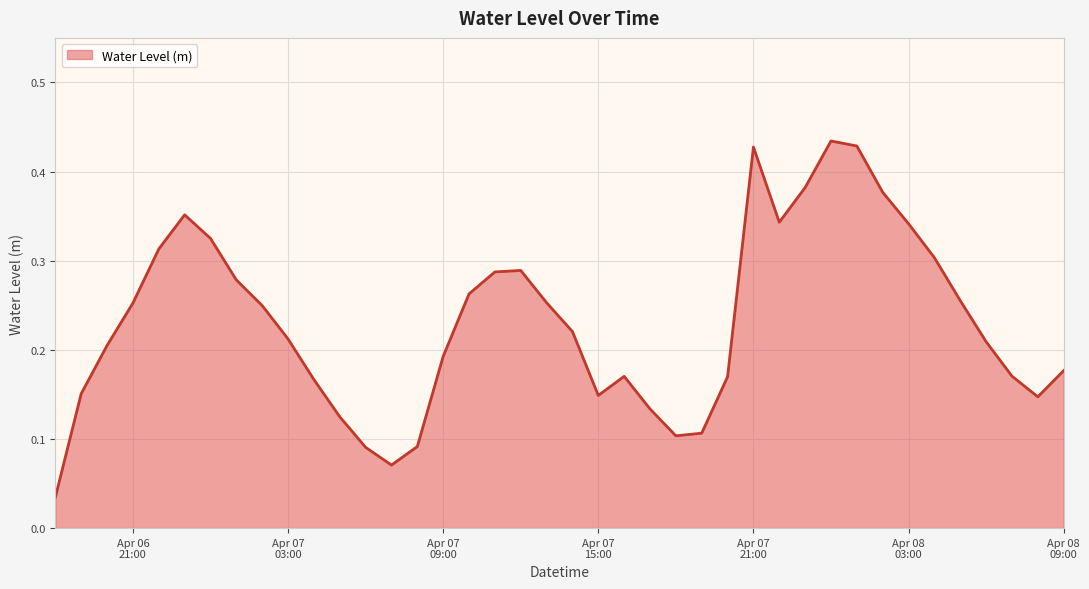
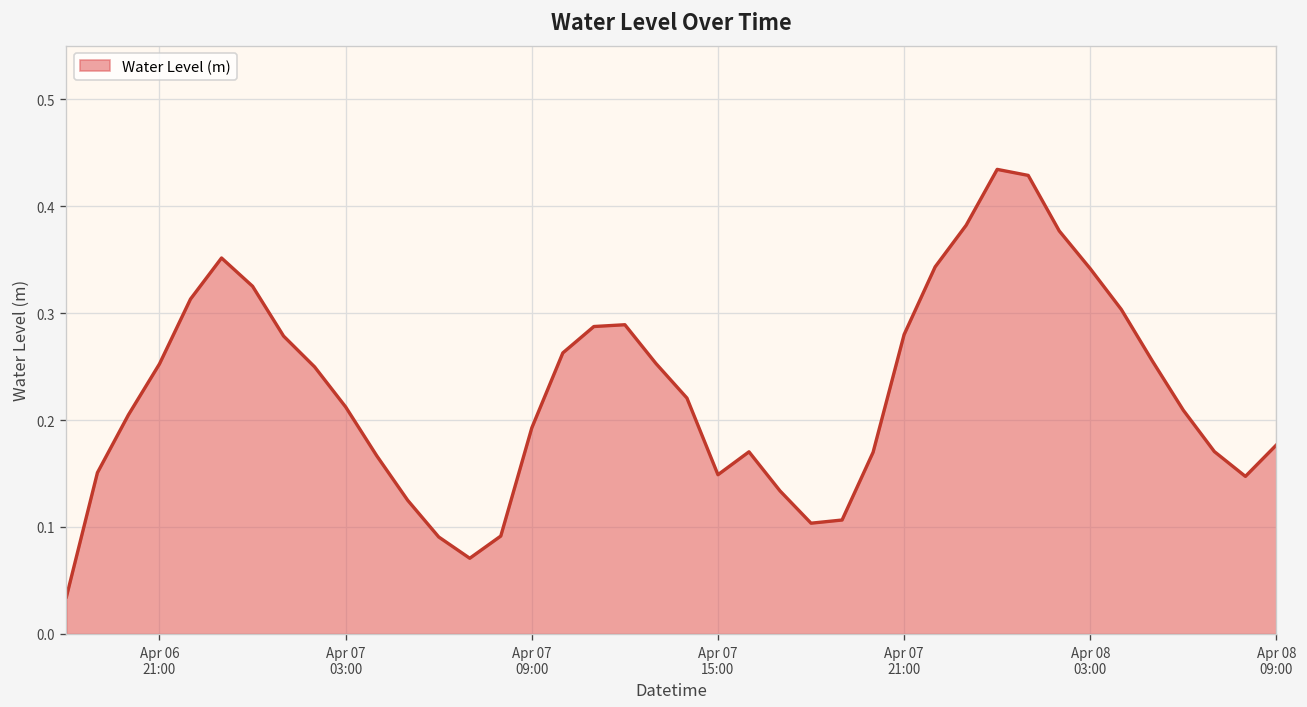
  {
    "Apr 06 21:00": 0.25,
    "Apr 07 03:00": 0.21,
    "Apr 07 09:00": 0.19,
    "Apr 07 15:00": 0.15,
-   "Apr 07 21:00": 0.43,
+   "Apr 07 21:00": 0.28,
    "Apr 08 03:00": 0.34,
    "Apr 08 09:00": 0.18
  }
